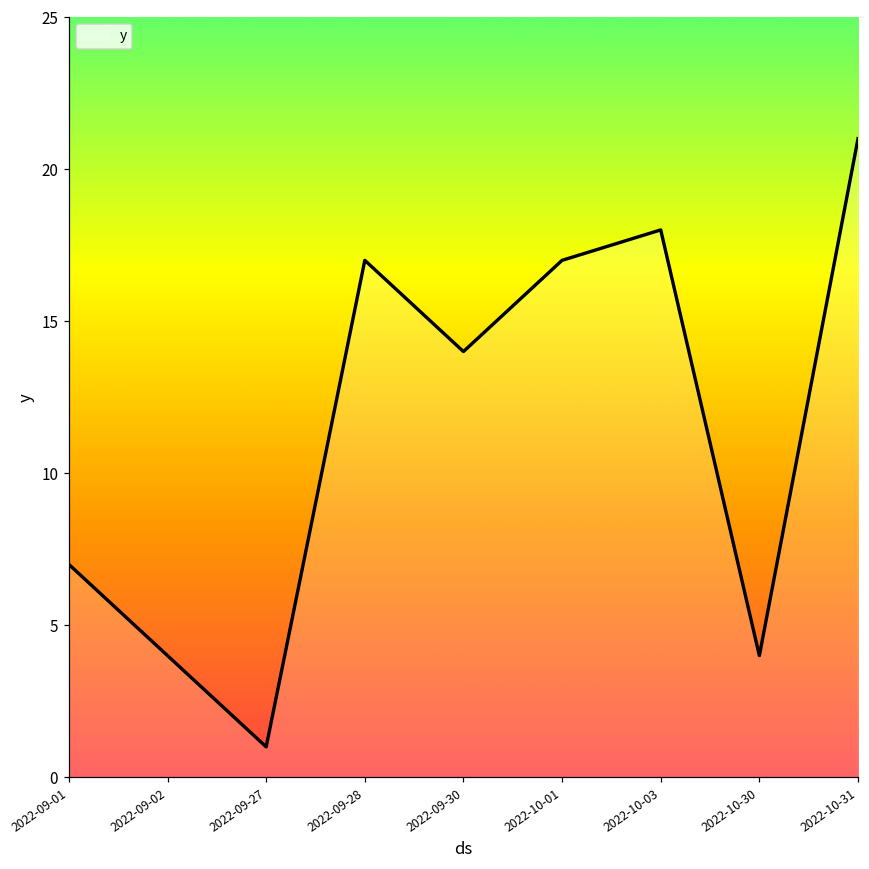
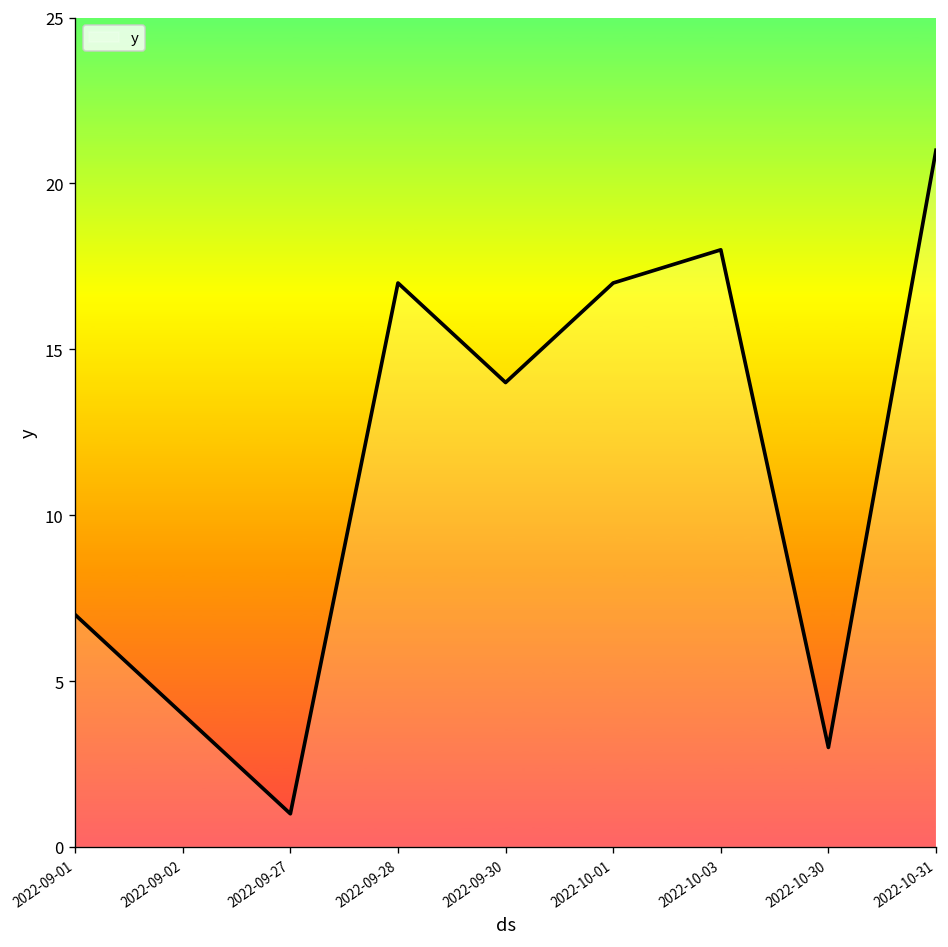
  {
    "2022-09-01": 7,
    "2022-09-02": 4,
    "2022-09-27": 1,
    "2022-09-28": 17,
    "2022-09-30": 14,
    "2022-10-01": 17,
    "2022-10-03": 18,
-   "2022-10-30": 4,
+   "2022-10-30": 3,
    "2022-10-31": 21
  }
